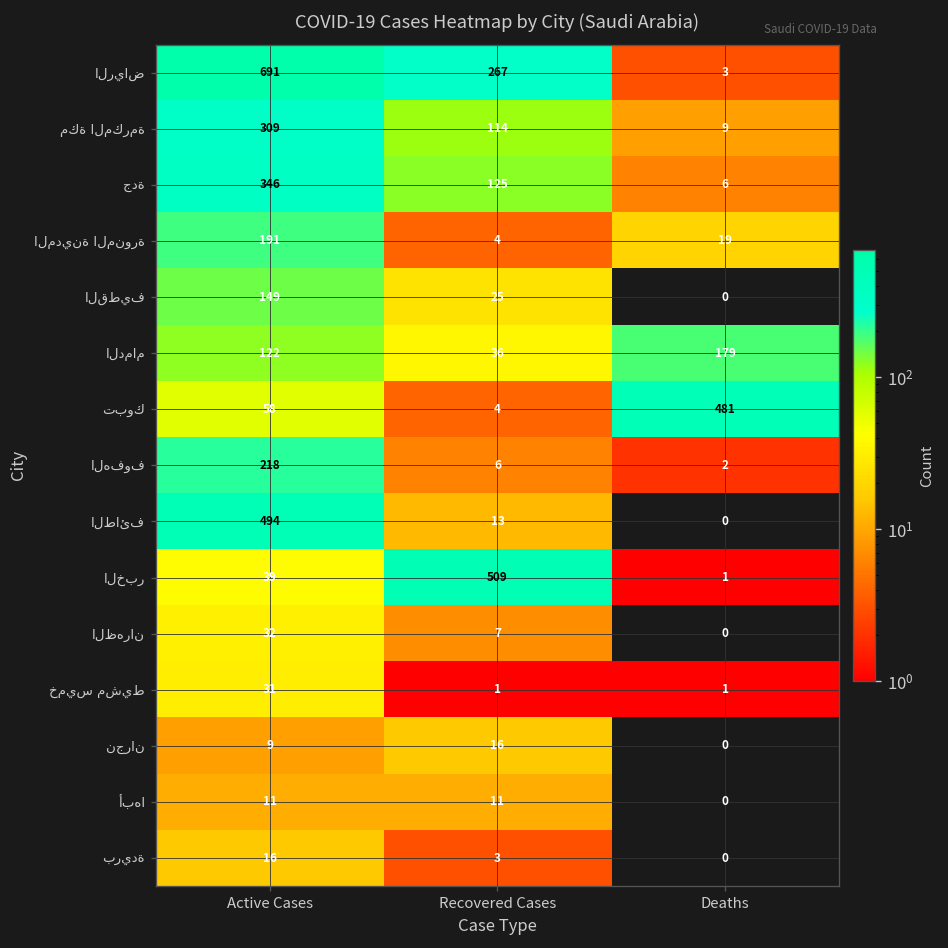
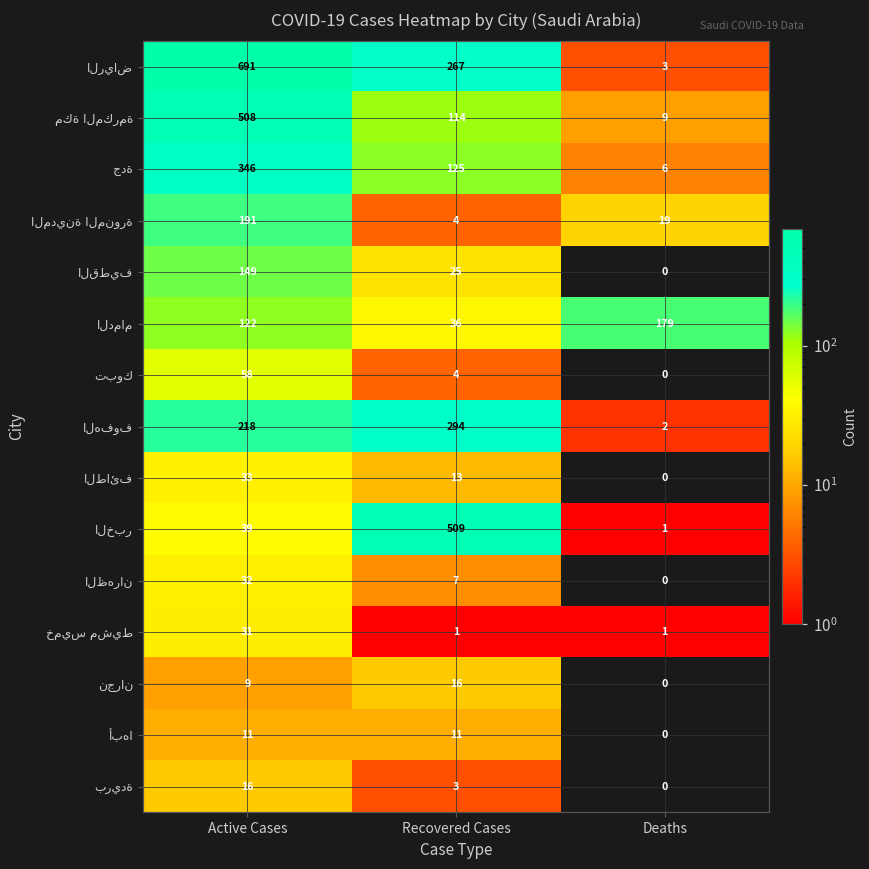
  {
    "الرياض": {
      "Active Cases": 691,
      "Recovered Cases": 267,
      "Deaths": 3
    },
    "مكة المكرمة": {
-     "Active Cases": 309,
+     "Active Cases": 508,
      "Recovered Cases": 114,
      "Deaths": 9
    },
    "جدة": {
      "Active Cases": 346,
      "Recovered Cases": 125,
      "Deaths": 6
    },
    "المدينة المنورة": {
      "Active Cases": 191,
      "Recovered Cases": 4,
      "Deaths": 19
    },
    "القطيف": {
      "Active Cases": 149,
      "Recovered Cases": 25,
      "Deaths": 0
    },
    "الدمام": {
      "Active Cases": 122,
      "Recovered Cases": 36,
      "Deaths": 179
    },
    "تبوك": {
      "Active Cases": 58,
      "Recovered Cases": 4,
-     "Deaths": 481
+     "Deaths": 0
    },
    "الهفوف": {
      "Active Cases": 218,
-     "Recovered Cases": 6,
+     "Recovered Cases": 294,
      "Deaths": 2
    },
    "الطائف": {
-     "Active Cases": 494,
+     "Active Cases": 33,
      "Recovered Cases": 13,
      "Deaths": 0
    },
    "الخبر": {
      "Active Cases": 39,
      "Recovered Cases": 509,
      "Deaths": 1
    },
    "الظهران": {
      "Active Cases": 32,
      "Recovered Cases": 7,
      "Deaths": 0
    },
    "خميس مشيط": {
      "Active Cases": 31,
      "Recovered Cases": 1,
      "Deaths": 1
    },
    "نجران": {
      "Active Cases": 9,
      "Recovered Cases": 16,
      "Deaths": 0
    },
    "أبها": {
      "Active Cases": 11,
      "Recovered Cases": 11,
      "Deaths": 0
    },
    "بريدة": {
      "Active Cases": 16,
      "Recovered Cases": 3,
      "Deaths": 0
    }
  }
